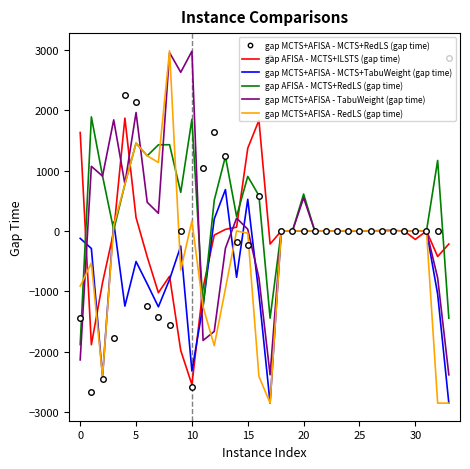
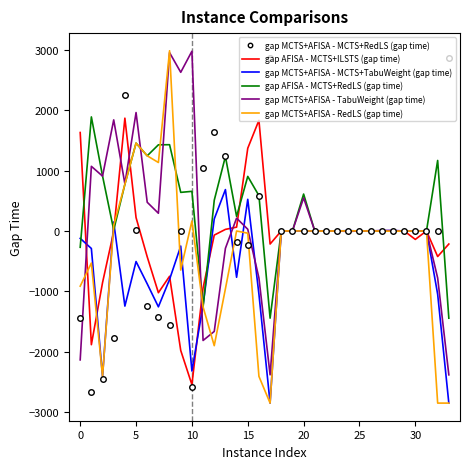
  {
    "gap MCTS+AFISA - MCTS+RedLS (gap time)": {
      "0": -1400,
-     "5": 2100,
+     "5": 0,
      "15": -200
    },
    "gap AFISA - MCTS+ILSTS (gap time)": {
      "0": 1600,
      "5": 200,
      "15": 1400,
      "30": -100
    },
    "gap MCTS+AFISA - MCTS+TabuWeight (gap time)": {
      "0": -100,
      "5": -500,
      "10": -2300,
      "15": 500
    },
    "gap AFISA - MCTS+RedLS (gap time)": {
-     "0": -1900,
-     "10": 1900,
+     "0": -300,
+     "10": 700,
      "15": 900,
      "20": 600
    },
    "gap MCTS+AFISA - TabuWeight (gap time)": {
      "0": -2100,
      "5": 2000,
      "10": 3000,
      "15": 0,
      "20": 500
    },
    "gap MCTS+AFISA - RedLS (gap time)": {
      "0": -900,
      "10": 200,
      "15": 0
    }
  }
